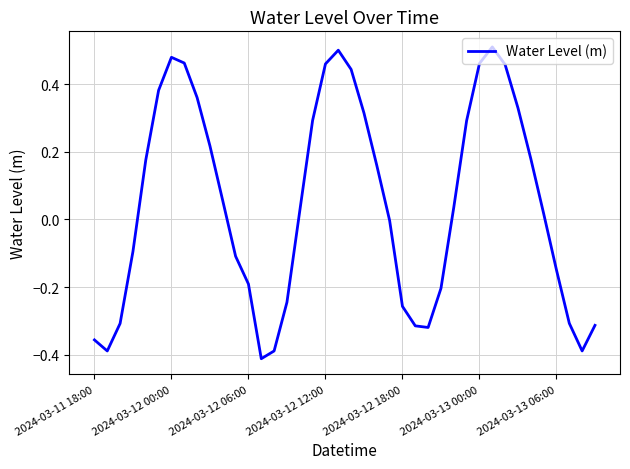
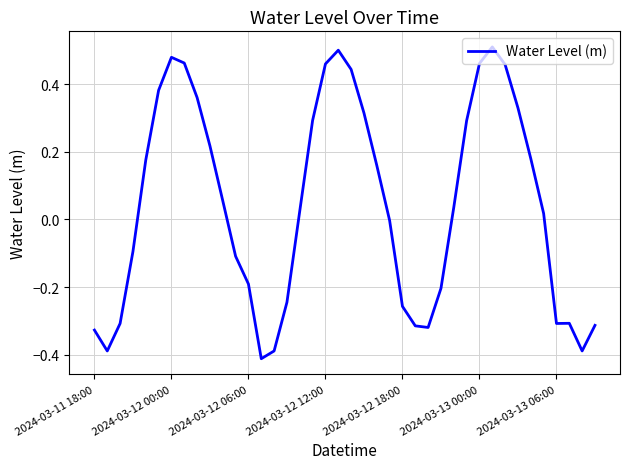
  {
-   "2024-03-11 18:00": -0.36,
+   "2024-03-11 18:00": -0.33,
    "2024-03-12 00:00": 0.48,
    "2024-03-12 06:00": -0.19,
    "2024-03-12 12:00": 0.46,
    "2024-03-12 18:00": -0.26,
-   "2024-03-13 06:00": -0.15
+   "2024-03-13 06:00": -0.31
  }
